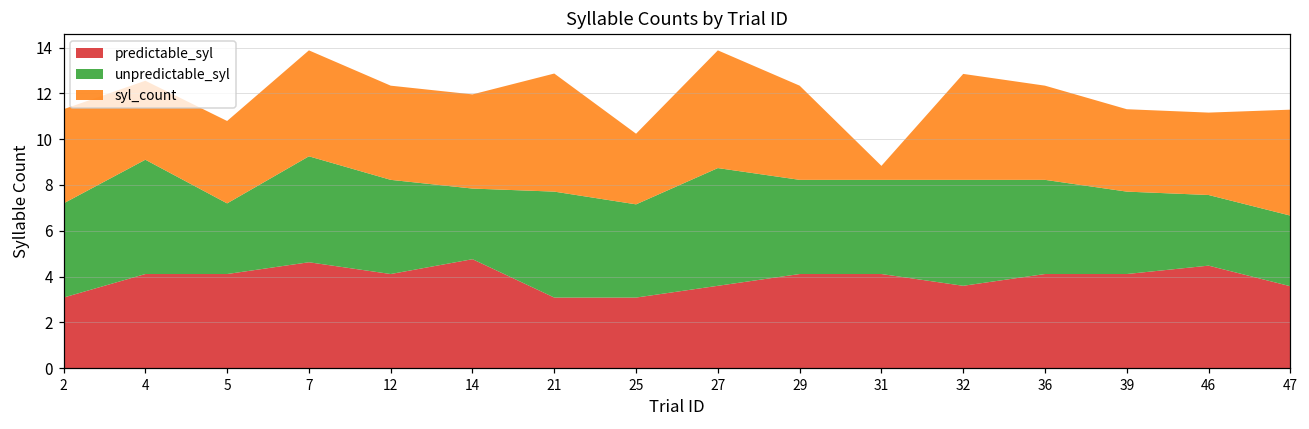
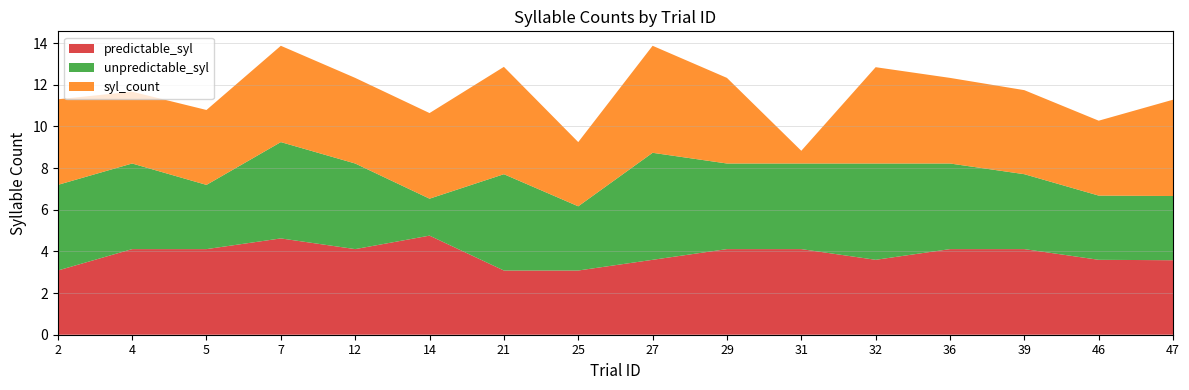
  {
    "predictable_syl": {
      "2": 3.1,
      "4": 4.1,
      "5": 4.1,
      "7": 4.6,
      "12": 4.1,
      "14": 4.8,
      "21": 3.1,
      "25": 3.1,
      "27": 3.6,
      "29": 4.1,
      "31": 4.1,
      "32": 3.6,
      "36": 4.1,
      "39": 4.1,
-     "46": 4.5,
+     "46": 3.6,
      "47": 3.6
    },
    "unpredictable_syl": {
      "2": 4.1,
-     "4": 5.0,
+     "4": 4.1,
      "5": 3.1,
      "7": 4.6,
      "12": 4.1,
-     "14": 3.1,
+     "14": 1.8,
      "21": 4.6,
-     "25": 4.1,
+     "25": 3.1,
      "27": 5.1,
      "29": 4.1,
      "31": 4.1,
      "32": 4.6,
      "36": 4.1,
      "39": 3.6,
      "46": 3.1,
      "47": 3.1
    },
    "syl_count": {
      "2": 4.1,
      "5": 3.6,
      "7": 4.6,
      "12": 4.1,
      "14": 4.1,
      "21": 5.2,
      "25": 3.1,
      "27": 5.1,
      "29": 4.1,
      "31": 0.6,
      "32": 4.6,
      "36": 4.1,
-     "39": 3.6,
+     "39": 4.0,
      "46": 3.6,
      "47": 4.6
    }
  }
